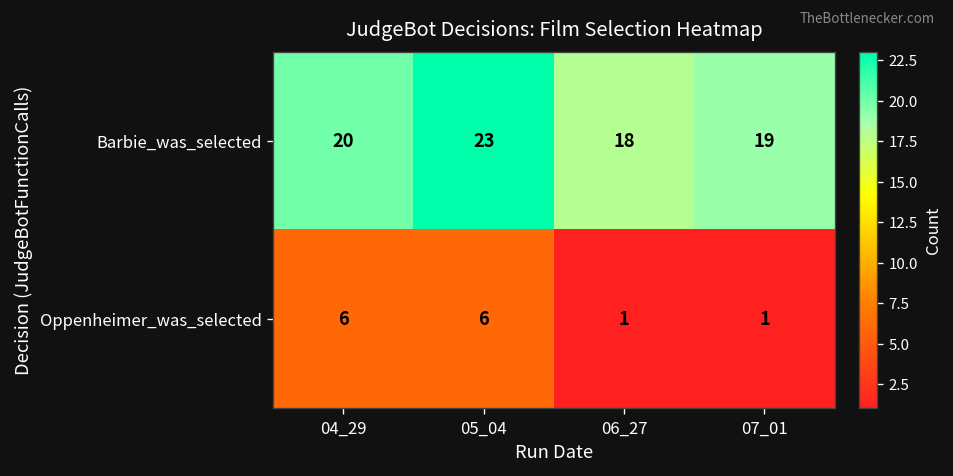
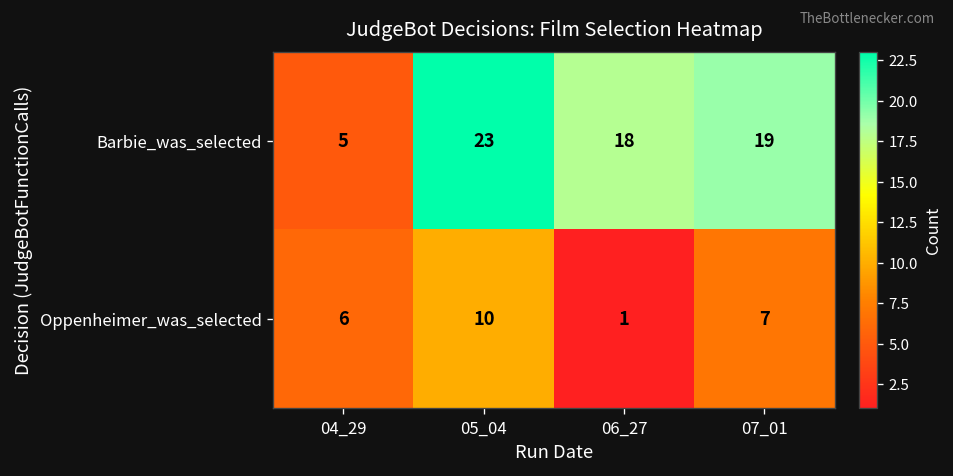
  {
    "Barbie_was_selected": {
-     "04_29": 20,
+     "04_29": 5,
      "05_04": 23,
      "06_27": 18,
      "07_01": 19
    },
    "Oppenheimer_was_selected": {
      "04_29": 6,
-     "05_04": 6,
+     "05_04": 10,
      "06_27": 1,
-     "07_01": 1
+     "07_01": 7
    }
  }
